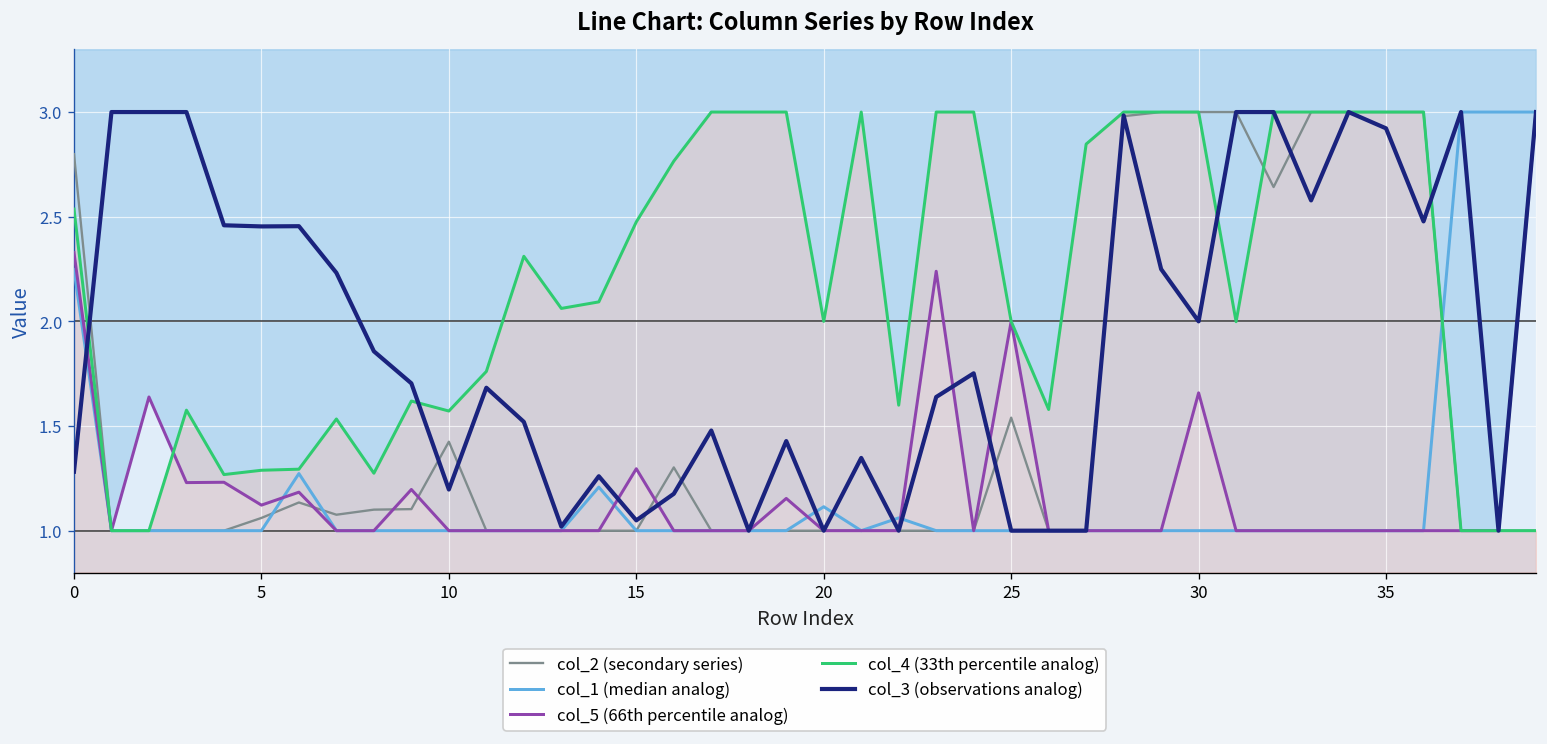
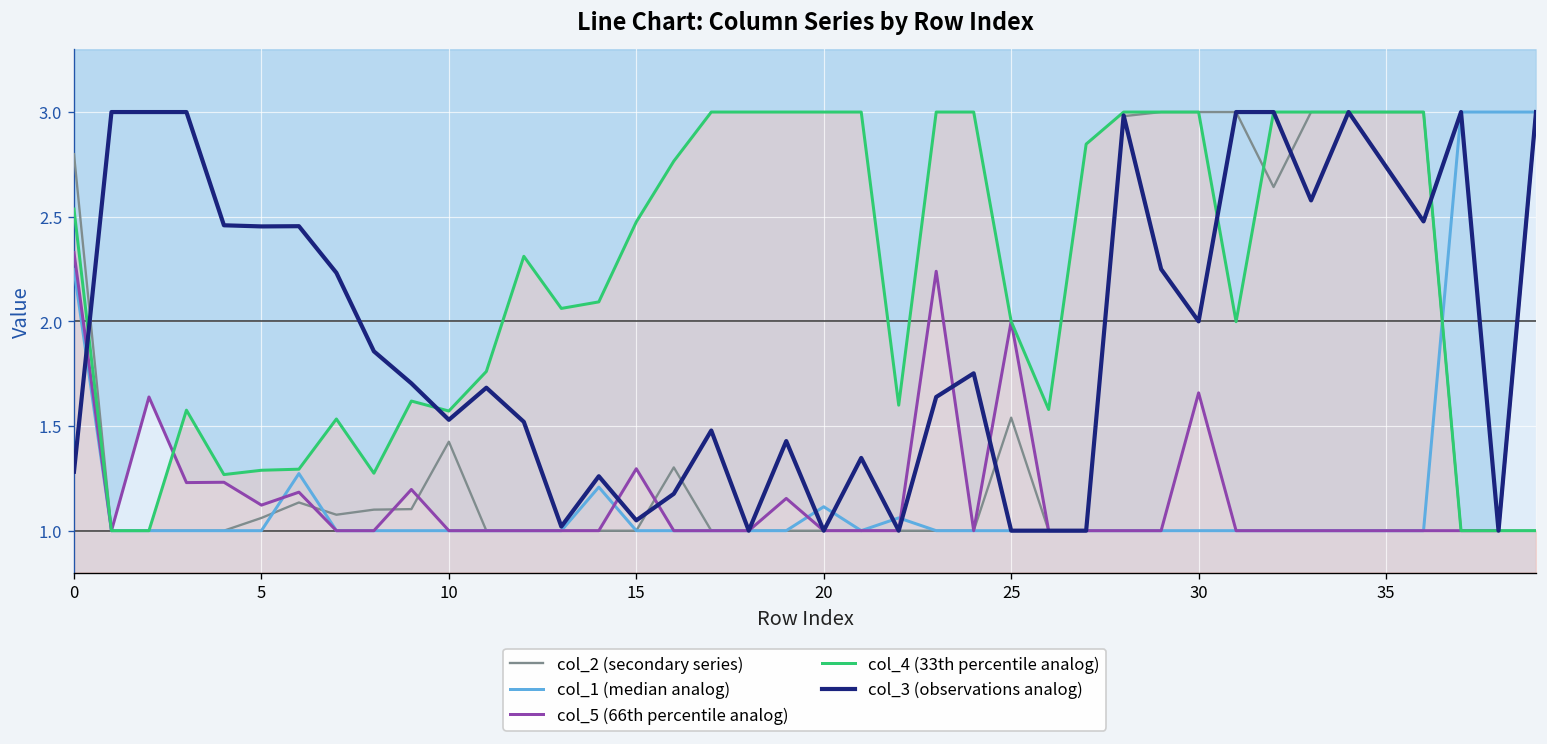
  {
    "col_2 (secondary series)": {
      "0": 2.80,
      "5": 1.06,
      "10": 1.43,
      "25": 1.54
    },
    "col_5 (66th percentile analog)": {
      "0": 2.33,
      "5": 1.12,
      "15": 1.30,
      "30": 1.66
    },
    "col_4 (33th percentile analog)": {
-     "20": 2
+     "20": 3
    },
    "col_3 (observations analog)": {
      "0": 1.28,
      "5": 2.45,
-     "10": 1.20,
+     "10": 1.53,
      "15": 1.05,
      "30": 2.00,
-     "35": 2.92
+     "35": 2.74
    }
  }
